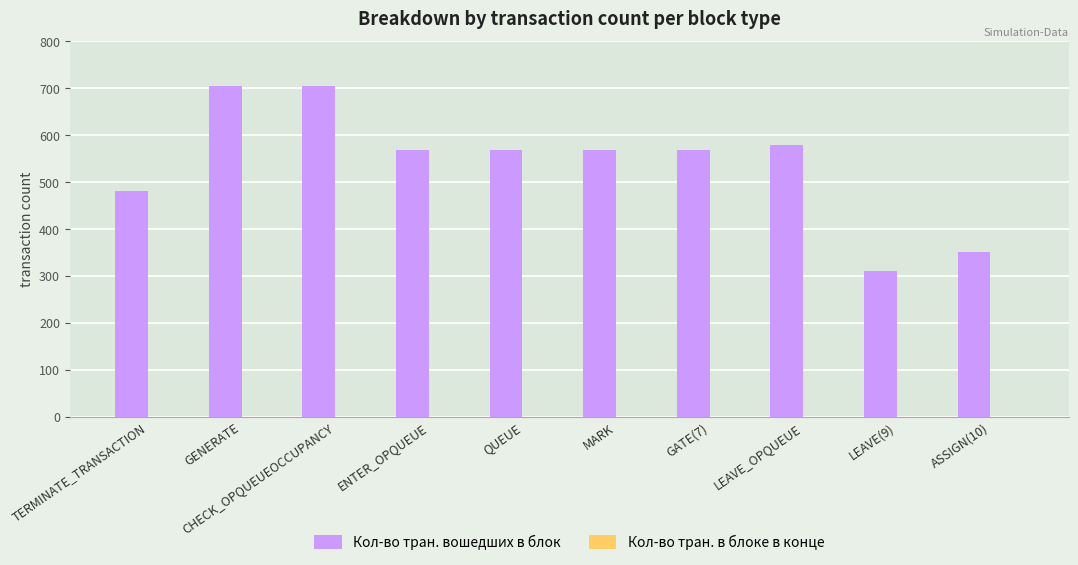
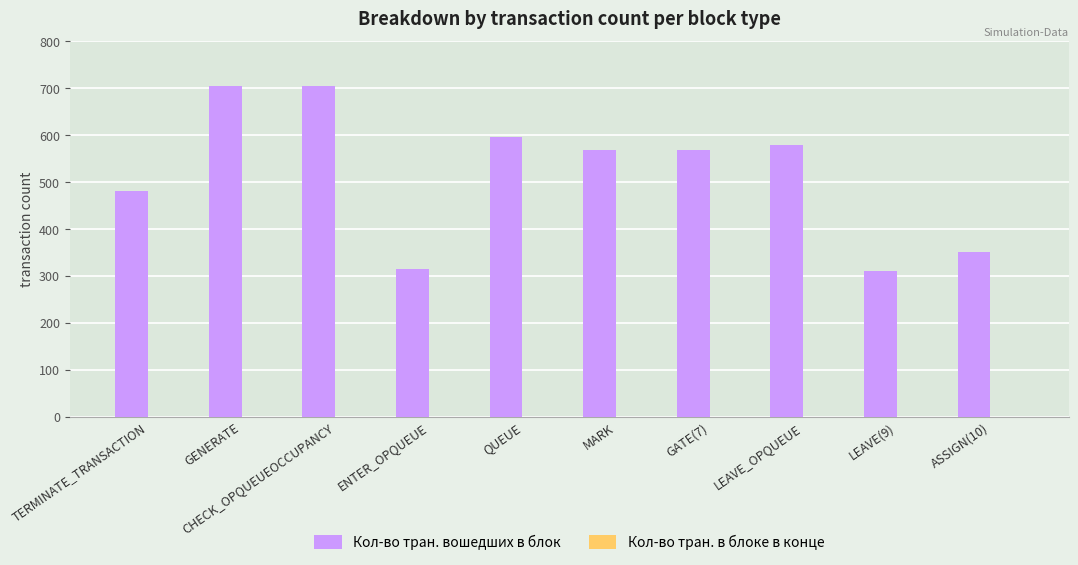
  {
    "Кол-во тран. вошедших в блок": {
      "TERMINATE_TRANSACTION": 480,
      "GENERATE": 700,
      "CHECK_OPQUEUEOCCUPANCY": 700,
-     "ENTER_OPQUEUE": 570,
-     "QUEUE": 570,
+     "ENTER_OPQUEUE": 320,
+     "QUEUE": 600,
      "MARK": 570,
      "GATE(7)": 570,
      "LEAVE_OPQUEUE": 580,
      "LEAVE(9)": 310,
      "ASSIGN(10)": 350
    },
    "Кол-во тран. в блоке в конце": {
      "TERMINATE_TRANSACTION": 0,
      "GENERATE": 0,
      "CHECK_OPQUEUEOCCUPANCY": 0,
      "ENTER_OPQUEUE": 0,
      "QUEUE": 0,
      "MARK": 0,
      "GATE(7)": 0,
      "LEAVE_OPQUEUE": 0,
      "LEAVE(9)": 0,
      "ASSIGN(10)": 0
    }
  }
